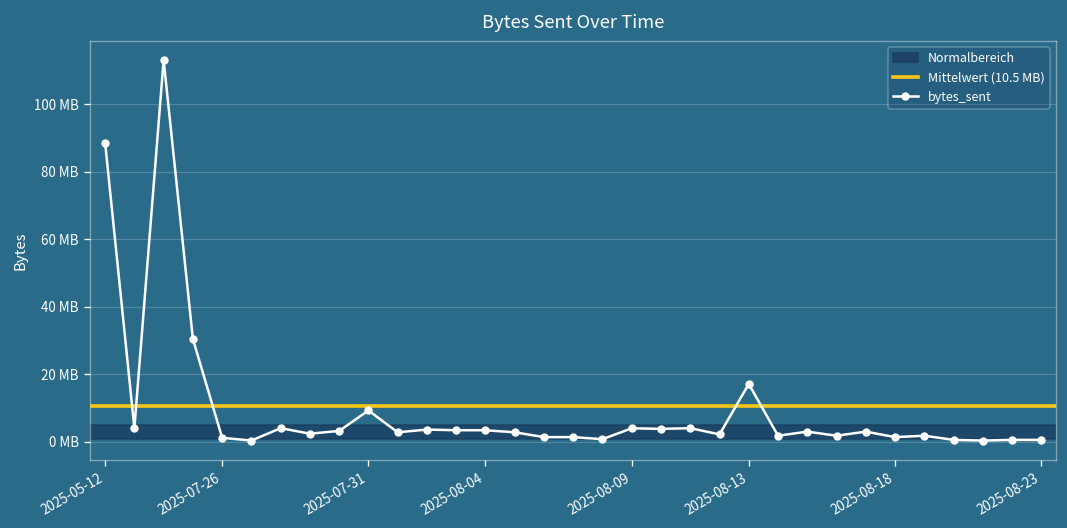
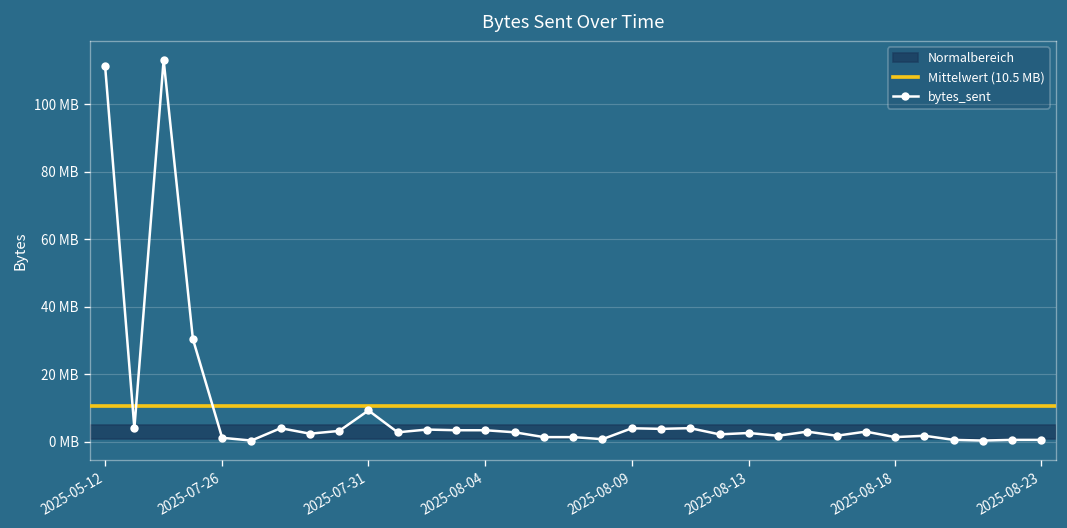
  {
-   "2025-05-12": "89 MB",
+   "2025-05-12": "111 MB",
    "2025-07-26": "1 MB",
    "2025-07-31": "9 MB",
    "2025-08-04": "3 MB",
    "2025-08-09": "4 MB",
-   "2025-08-13": "17 MB",
+   "2025-08-13": "3 MB",
    "2025-08-18": "1 MB",
    "2025-08-23": "1 MB"
  }
